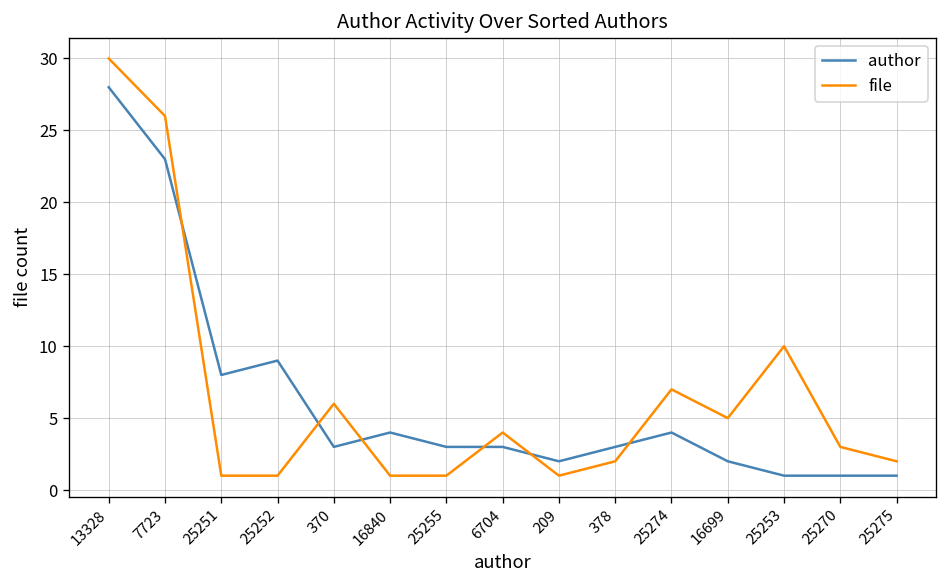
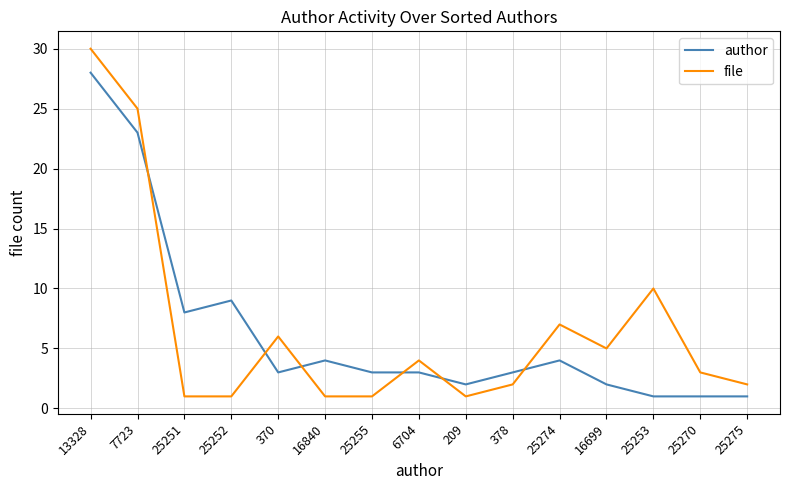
  {
    "author": {
      "13328": 28,
      "7723": 23,
      "25251": 8,
      "25252": 9,
      "370": 3,
      "16840": 4,
      "25255": 3,
      "6704": 3,
      "209": 2,
      "378": 3,
      "25274": 4,
      "16699": 2,
      "25253": 1,
      "25270": 1,
      "25275": 1
    },
    "file": {
      "13328": 30,
-     "7723": 26,
+     "7723": 25,
      "25251": 1,
      "25252": 1,
      "370": 6,
      "16840": 1,
      "25255": 1,
      "6704": 4,
      "209": 1,
      "378": 2,
      "25274": 7,
      "16699": 5,
      "25253": 10,
      "25270": 3,
      "25275": 2
    }
  }
